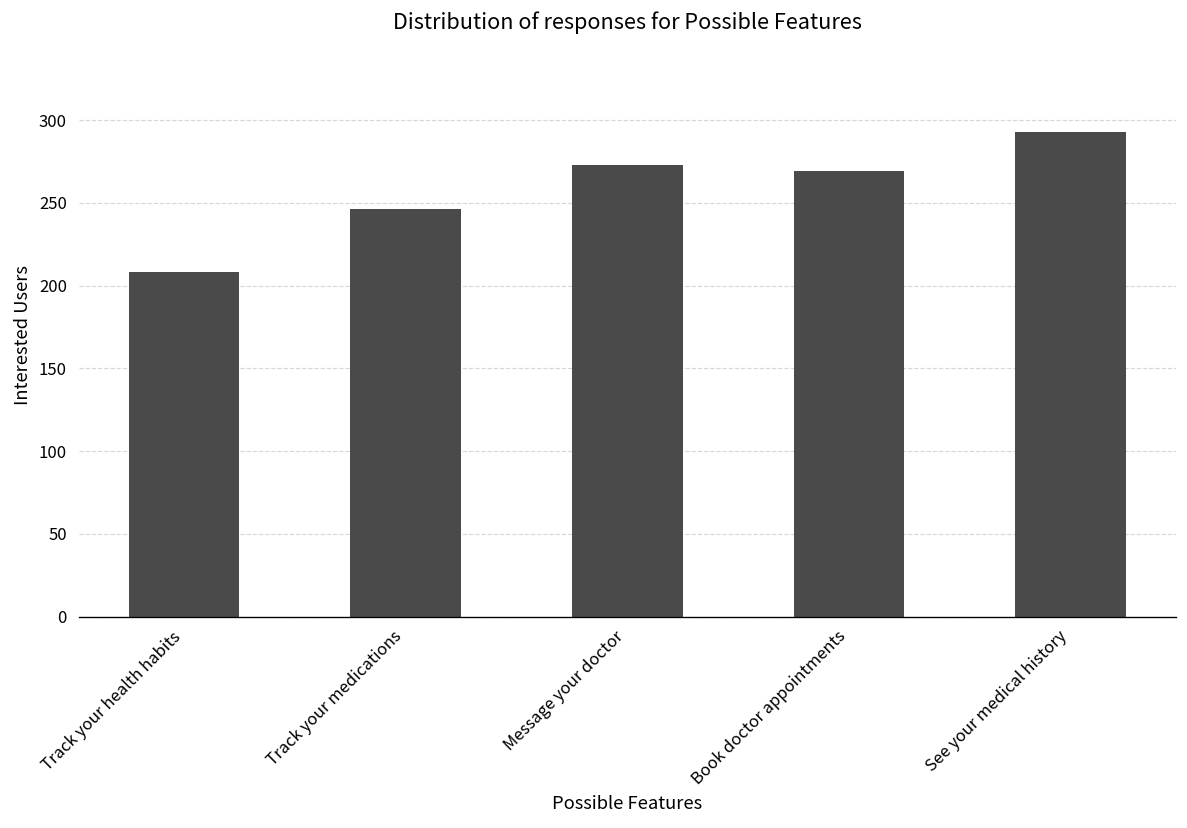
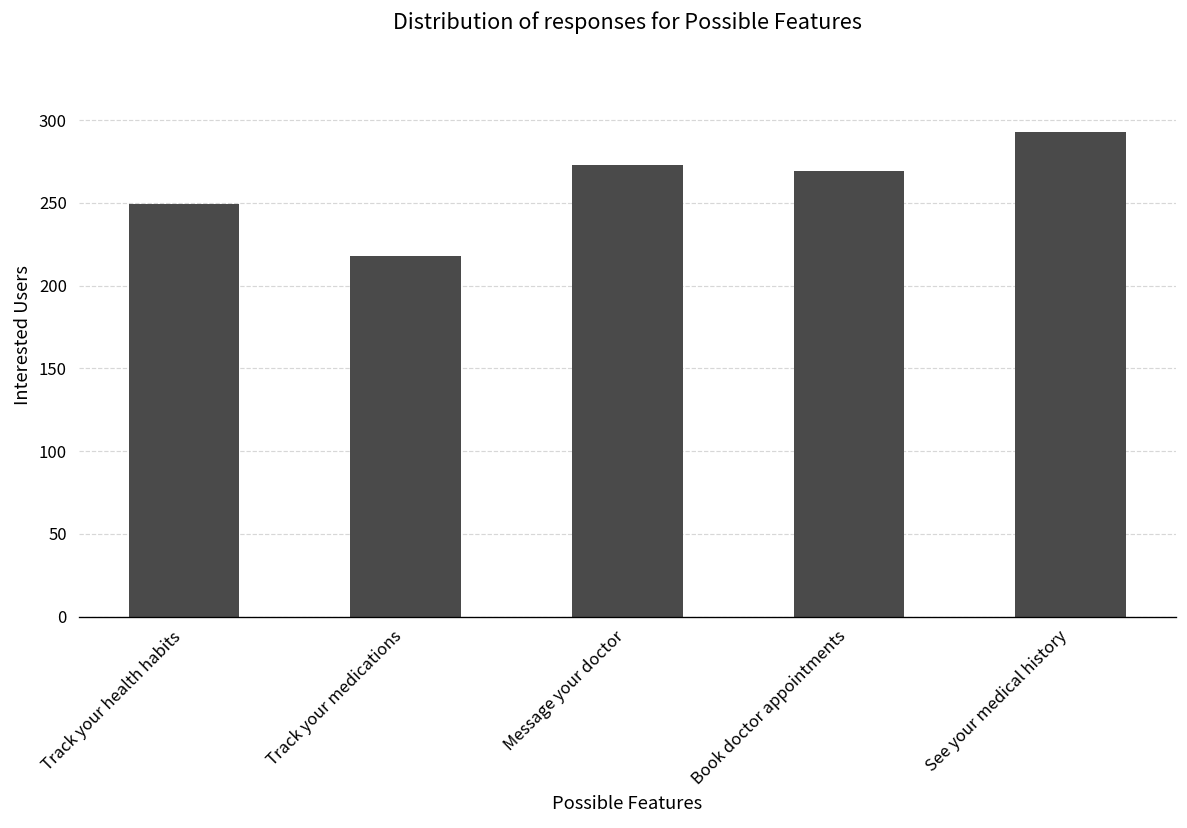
  {
-   "Track your health habits": 208,
-   "Track your medications": 246,
+   "Track your health habits": 249,
+   "Track your medications": 218,
    "Message your doctor": 273,
    "Book doctor appointments": 269,
    "See your medical history": 293
  }
